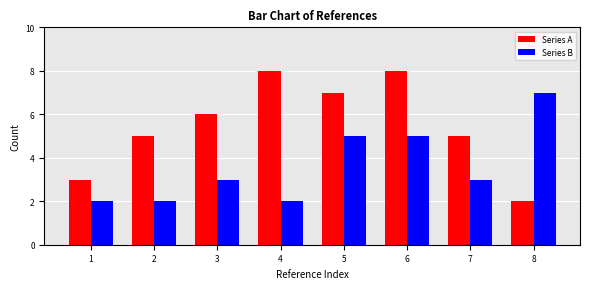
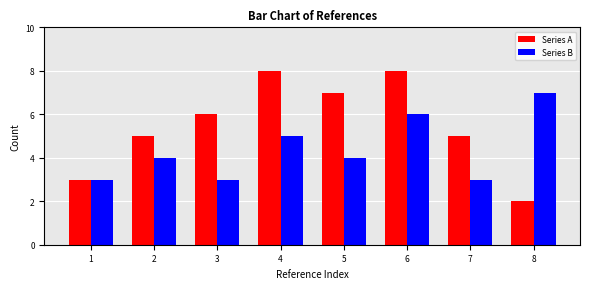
  {
    "Series A": {
      "1": 3,
      "2": 5,
      "3": 6,
      "4": 8,
      "5": 7,
      "6": 8,
      "7": 5,
      "8": 2
    },
    "Series B": {
-     "1": 2,
-     "2": 2,
+     "1": 3,
+     "2": 4,
      "3": 3,
-     "4": 2,
-     "5": 5,
-     "6": 5,
+     "4": 5,
+     "5": 4,
+     "6": 6,
      "7": 3,
      "8": 7
    }
  }
